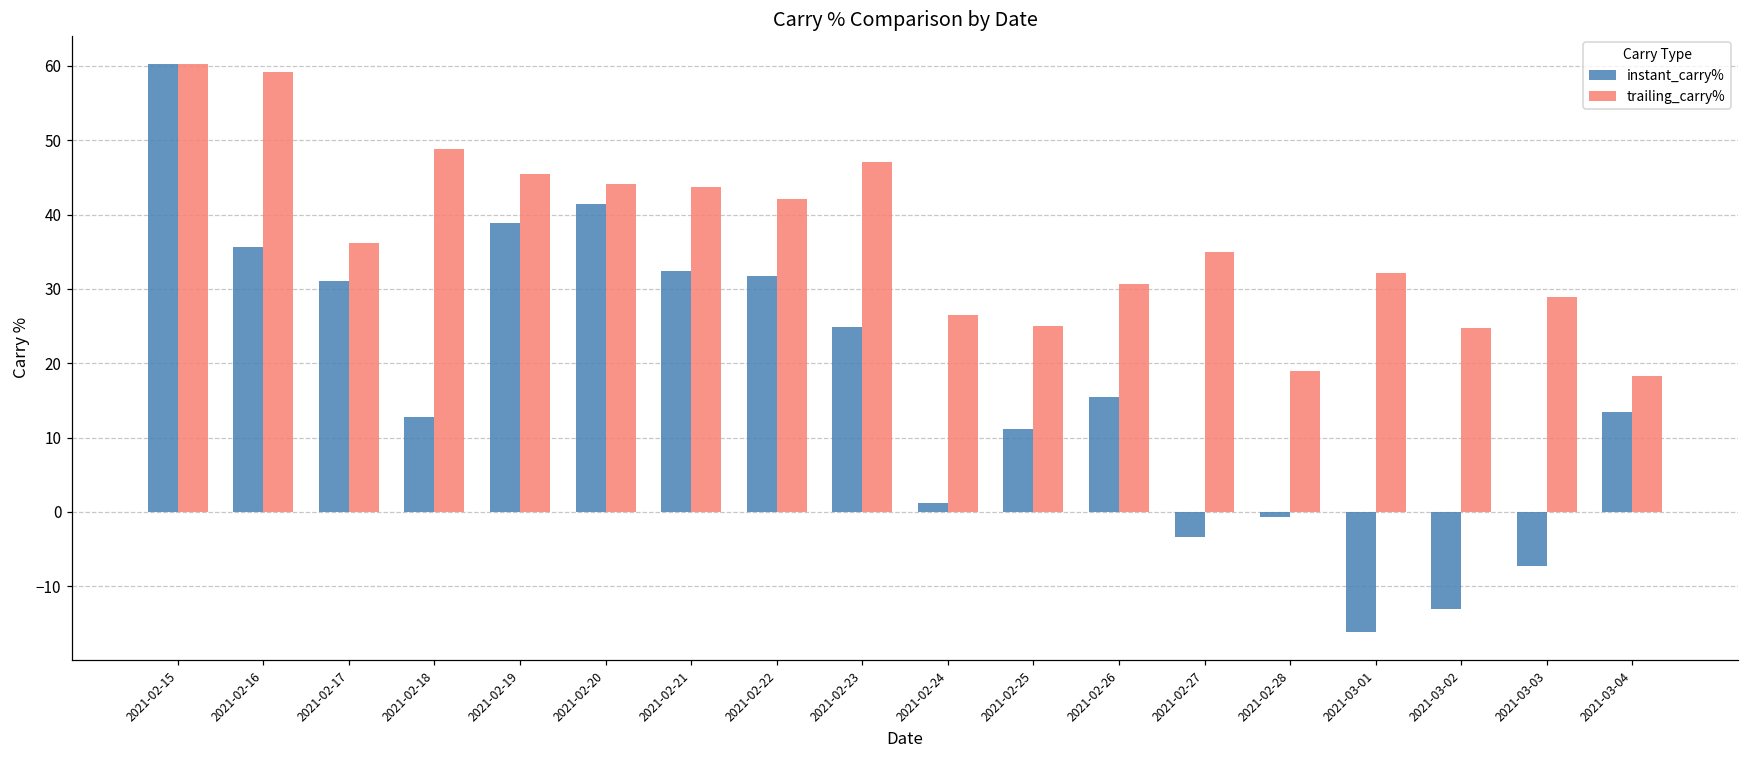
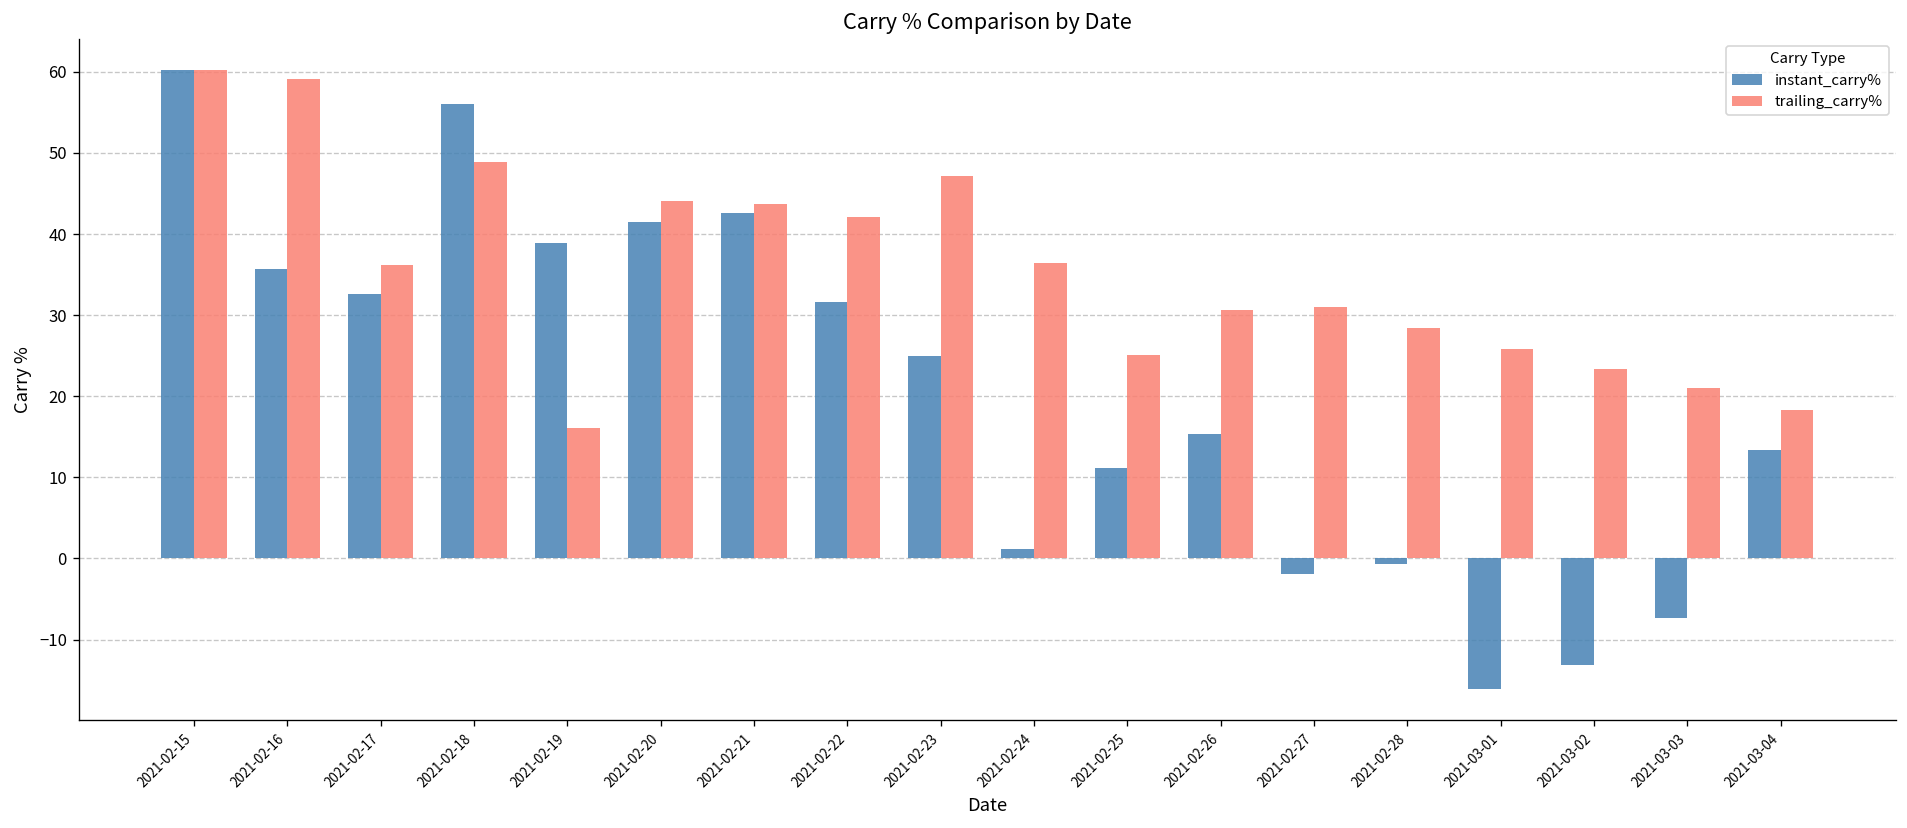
  {
    "instant_carry%": {
      "2021-02-15": 60,
      "2021-02-16": 36,
-     "2021-02-17": 31,
-     "2021-02-18": 13,
+     "2021-02-17": 33,
+     "2021-02-18": 56,
      "2021-02-19": 39,
      "2021-02-20": 41,
-     "2021-02-21": 32,
+     "2021-02-21": 43,
      "2021-02-22": 32,
      "2021-02-23": 25,
      "2021-02-24": 1,
      "2021-02-25": 11,
      "2021-02-26": 15,
-     "2021-02-27": -3,
+     "2021-02-27": -2,
      "2021-02-28": -1,
      "2021-03-01": -16,
      "2021-03-02": -13,
      "2021-03-03": -7,
      "2021-03-04": 13
    },
    "trailing_carry%": {
      "2021-02-15": 60,
      "2021-02-16": 59,
      "2021-02-17": 36,
      "2021-02-18": 49,
-     "2021-02-19": 45,
+     "2021-02-19": 16,
      "2021-02-20": 44,
      "2021-02-21": 44,
      "2021-02-22": 42,
      "2021-02-23": 47,
-     "2021-02-24": 26,
+     "2021-02-24": 36,
      "2021-02-25": 25,
      "2021-02-26": 31,
-     "2021-02-27": 35,
-     "2021-02-28": 19,
-     "2021-03-01": 32,
-     "2021-03-02": 25,
-     "2021-03-03": 29,
+     "2021-02-27": 31,
+     "2021-02-28": 28,
+     "2021-03-01": 26,
+     "2021-03-02": 23,
+     "2021-03-03": 21,
      "2021-03-04": 18
    }
  }
